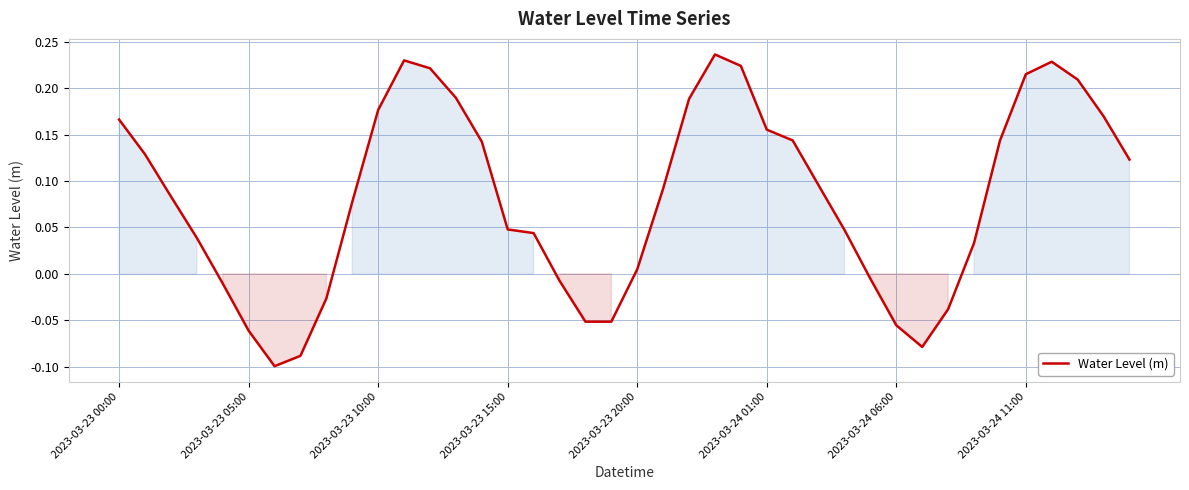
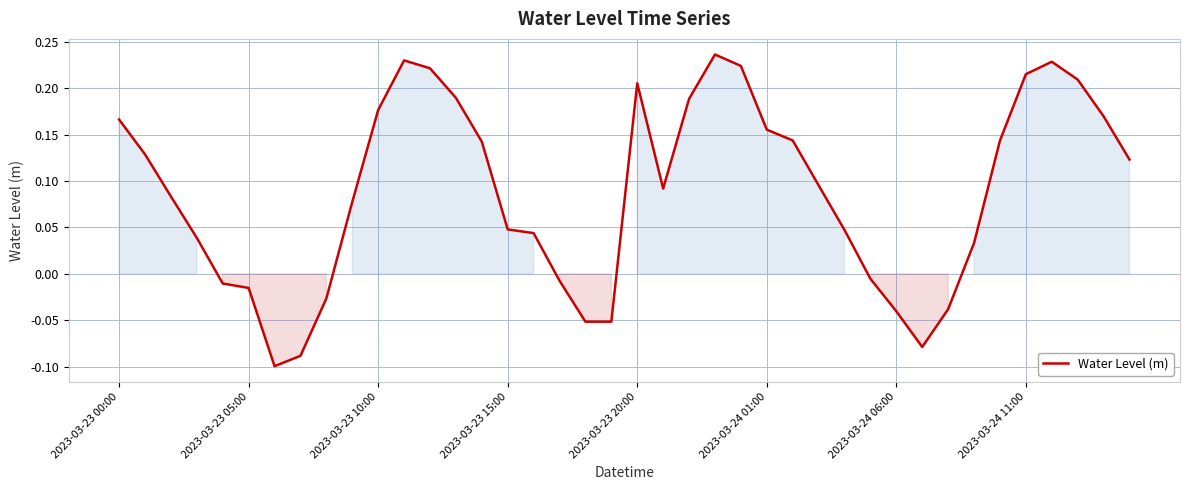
  {
    "2023-03-23 00:00": 0.17,
-   "2023-03-23 05:00": -0.06,
+   "2023-03-23 05:00": -0.02,
    "2023-03-23 10:00": 0.18,
    "2023-03-23 15:00": 0.05,
-   "2023-03-23 20:00": 0.00,
+   "2023-03-23 20:00": 0.21,
    "2023-03-24 01:00": 0.16,
-   "2023-03-24 06:00": -0.06,
+   "2023-03-24 06:00": -0.04,
    "2023-03-24 11:00": 0.22
  }
